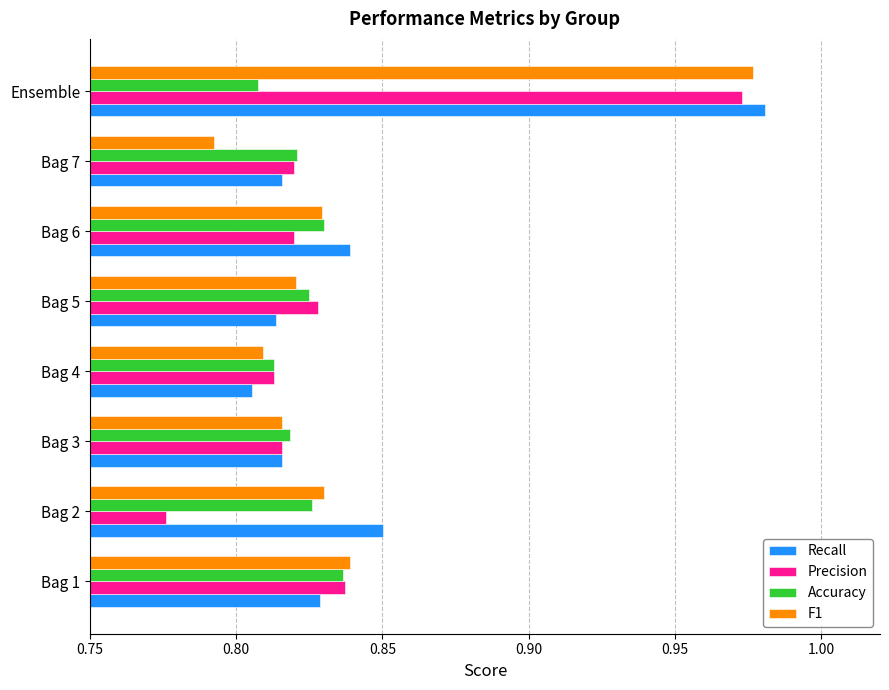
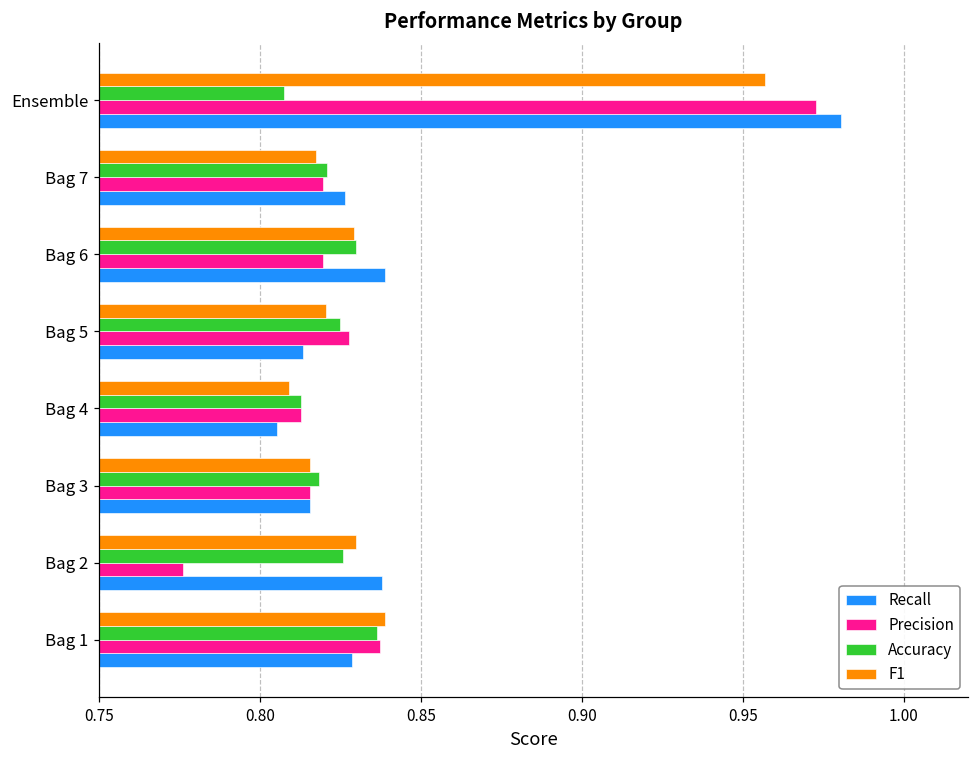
  {
    "Recall": {
      "Ensemble": 0.981,
-     "Bag 7": 0.815,
+     "Bag 7": 0.827,
      "Bag 6": 0.839,
      "Bag 5": 0.813,
      "Bag 4": 0.805,
      "Bag 3": 0.815,
-     "Bag 2": 0.850,
+     "Bag 2": 0.838,
      "Bag 1": 0.829
    },
    "Precision": {
      "Ensemble": 0.973,
      "Bag 7": 0.820,
      "Bag 6": 0.820,
      "Bag 5": 0.828,
      "Bag 4": 0.813,
      "Bag 3": 0.815,
      "Bag 2": 0.776,
      "Bag 1": 0.837
    },
    "Accuracy": {
      "Ensemble": 0.807,
      "Bag 7": 0.821,
      "Bag 6": 0.830,
      "Bag 5": 0.825,
      "Bag 4": 0.813,
      "Bag 3": 0.818,
      "Bag 2": 0.826,
      "Bag 1": 0.836
    },
    "F1": {
-     "Ensemble": 0.977,
-     "Bag 7": 0.793,
+     "Ensemble": 0.957,
+     "Bag 7": 0.818,
      "Bag 6": 0.829,
      "Bag 5": 0.821,
      "Bag 4": 0.809,
      "Bag 3": 0.815,
      "Bag 2": 0.830,
      "Bag 1": 0.839
    }
  }
